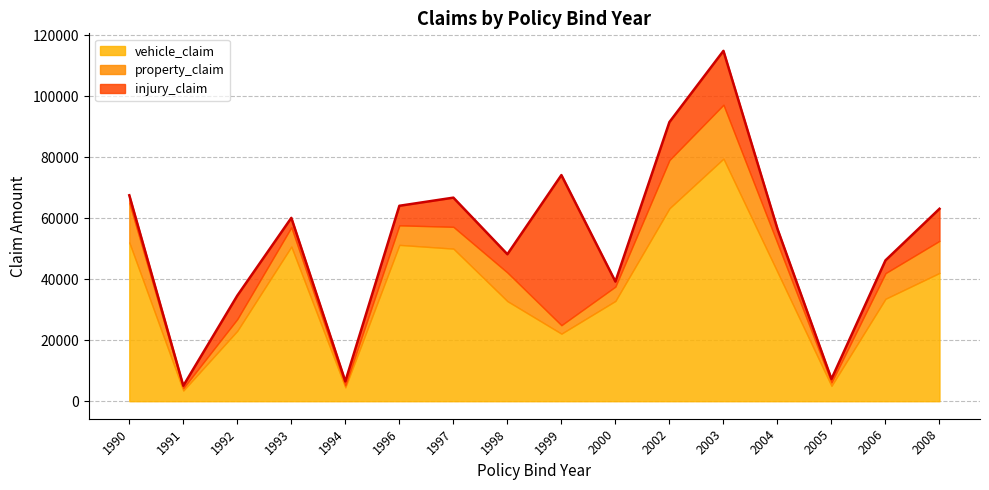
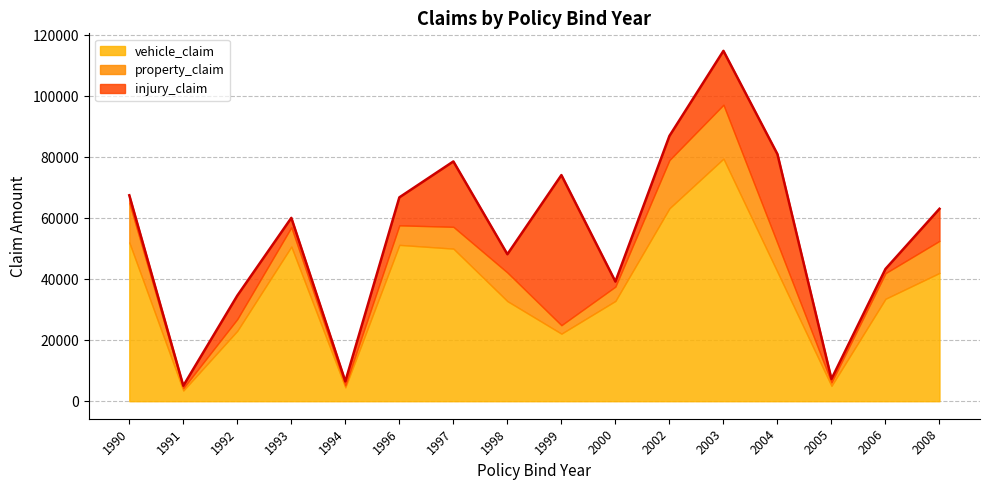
  {
    "injury_claim": {
      "1990": 2000,
      "1992": 8000,
      "1993": 3000,
      "1994": 1000,
-     "1996": 6000,
-     "1997": 10000,
+     "1996": 9000,
+     "1997": 21000,
      "1998": 6000,
      "1999": 49000,
      "2000": 2000,
-     "2002": 12000,
+     "2002": 8000,
      "2003": 18000,
-     "2004": 5000,
+     "2004": 29000,
      "2005": 1000,
-     "2006": 4000,
+     "2006": 1000,
      "2008": 11000
    }
  }
